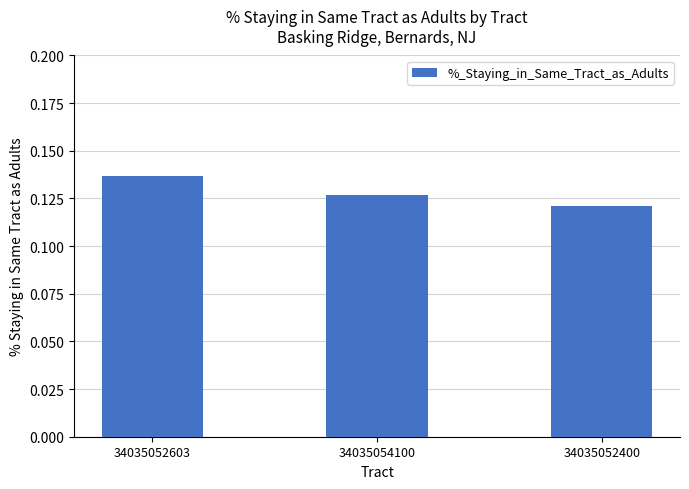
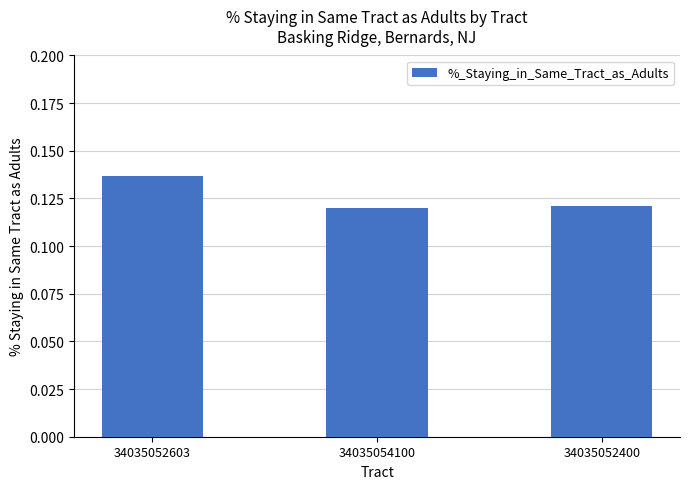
  {
    "34035052603": 0.137,
-   "34035054100": 0.127,
+   "34035054100": 0.120,
    "34035052400": 0.121
  }
